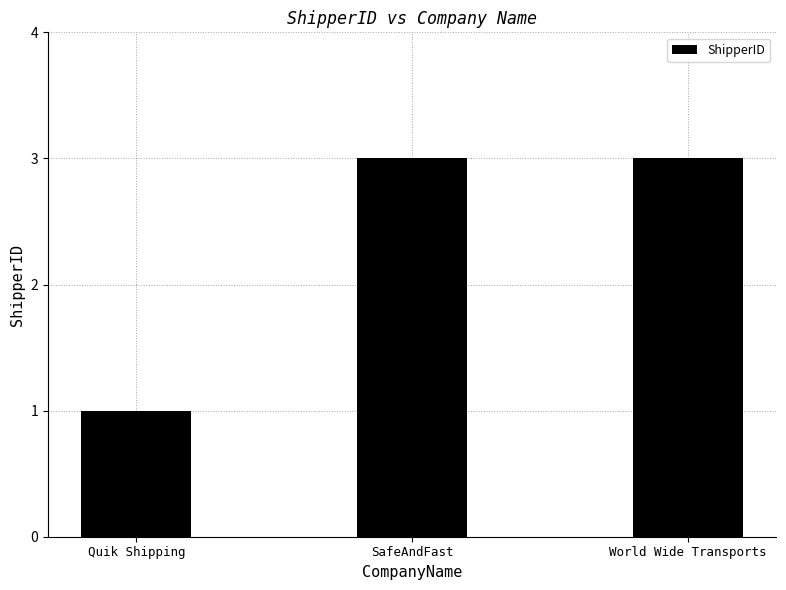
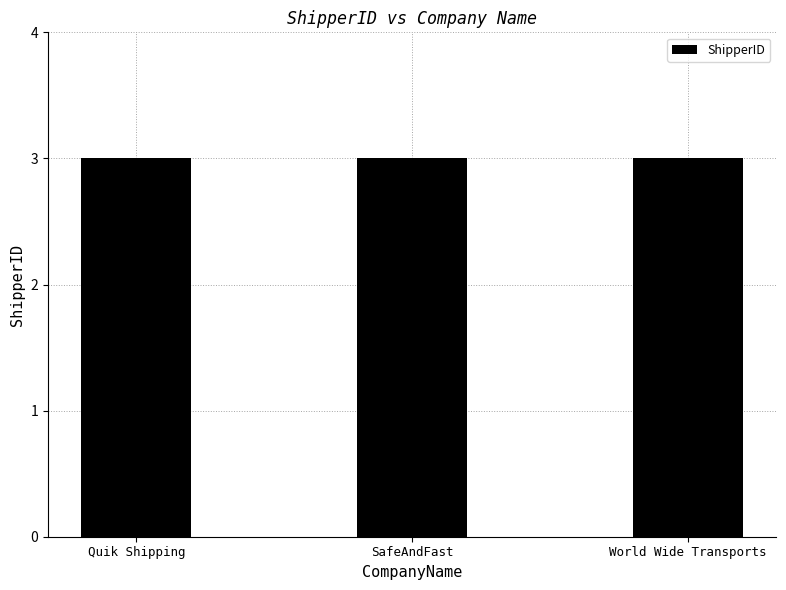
  {
-   "Quik Shipping": 1,
+   "Quik Shipping": 3,
    "SafeAndFast": 3,
    "World Wide Transports": 3
  }
